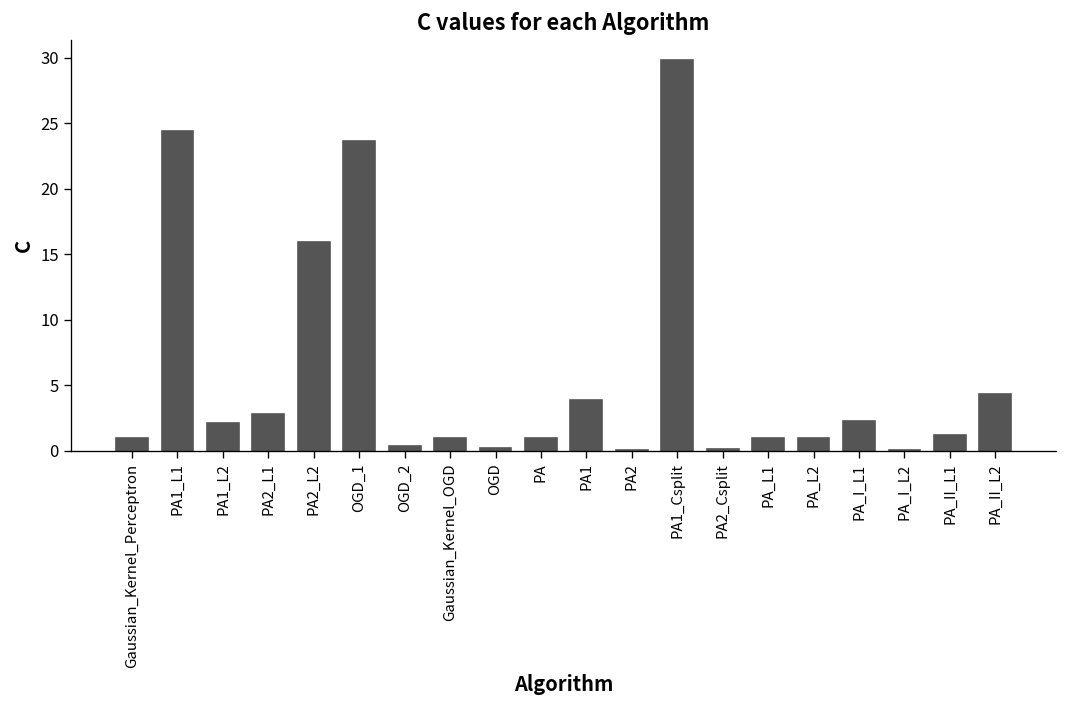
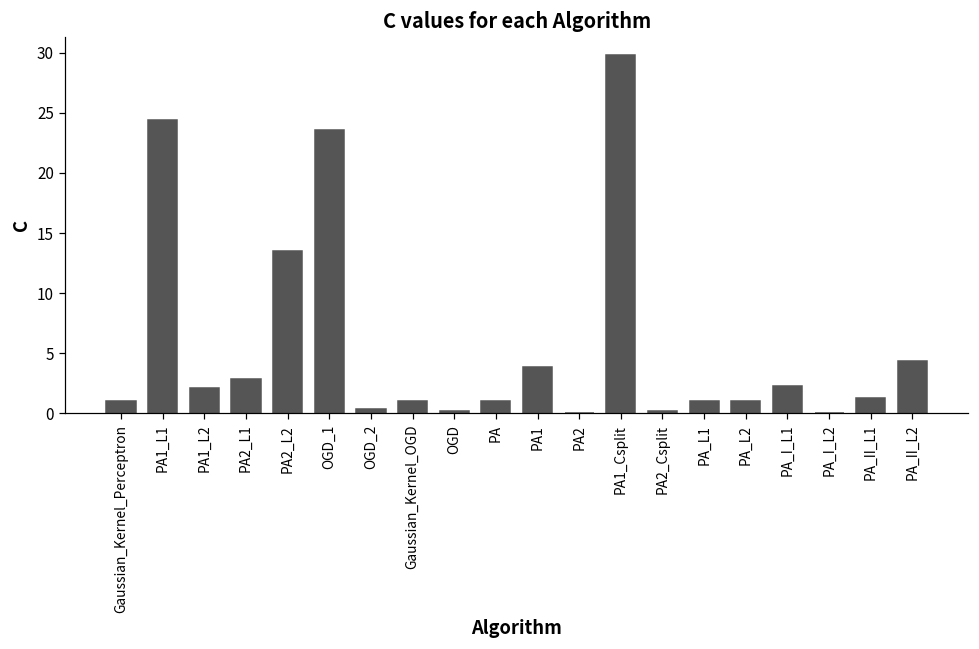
  {
    "Gaussian_Kernel_Perceptron": 1.0,
    "PA1_L1": 24.4,
    "PA1_L2": 2.1,
    "PA2_L1": 2.8,
-   "PA2_L2": 15.9,
+   "PA2_L2": 13.5,
    "OGD_1": 23.6,
    "OGD_2": 0.4,
    "Gaussian_Kernel_OGD": 1.0,
    "PA": 1.0,
    "PA1": 3.9,
    "PA1_Csplit": 29.9,
    "PA_L1": 1.0,
    "PA_L2": 1.0,
    "PA_I_L1": 2.3,
    "PA_II_L1": 1.2,
    "PA_II_L2": 4.4
  }
